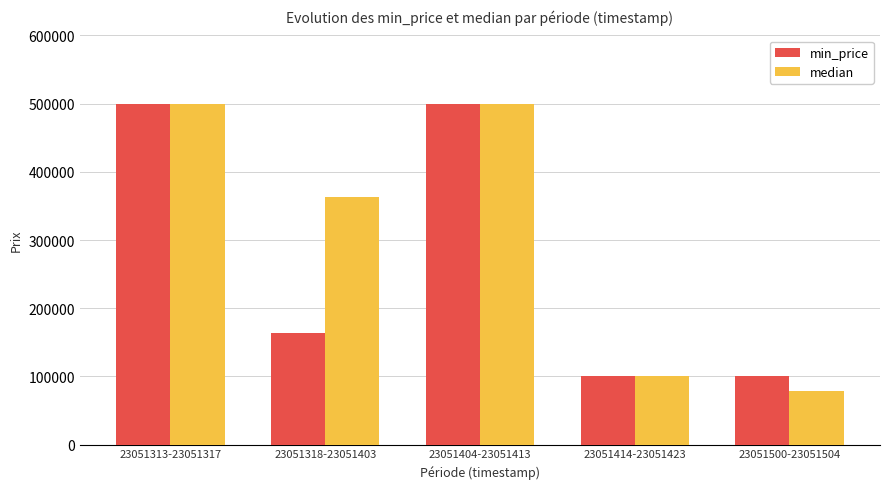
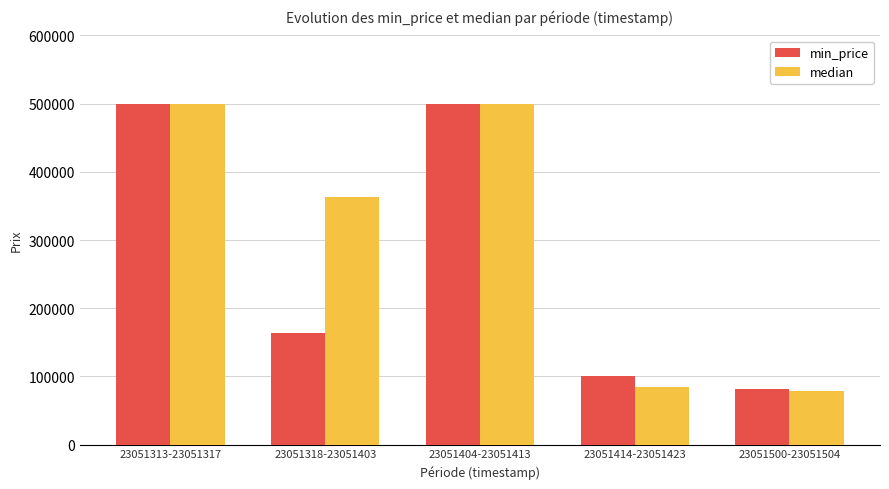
  {
    "min_price": {
      "23051313-23051317": 500000,
      "23051318-23051403": 160000,
      "23051404-23051413": 500000,
      "23051414-23051423": 100000,
-     "23051500-23051504": 100000
+     "23051500-23051504": 80000
    },
    "median": {
      "23051313-23051317": 500000,
      "23051318-23051403": 360000,
      "23051404-23051413": 500000,
-     "23051414-23051423": 100000,
+     "23051414-23051423": 80000,
      "23051500-23051504": 80000
    }
  }
